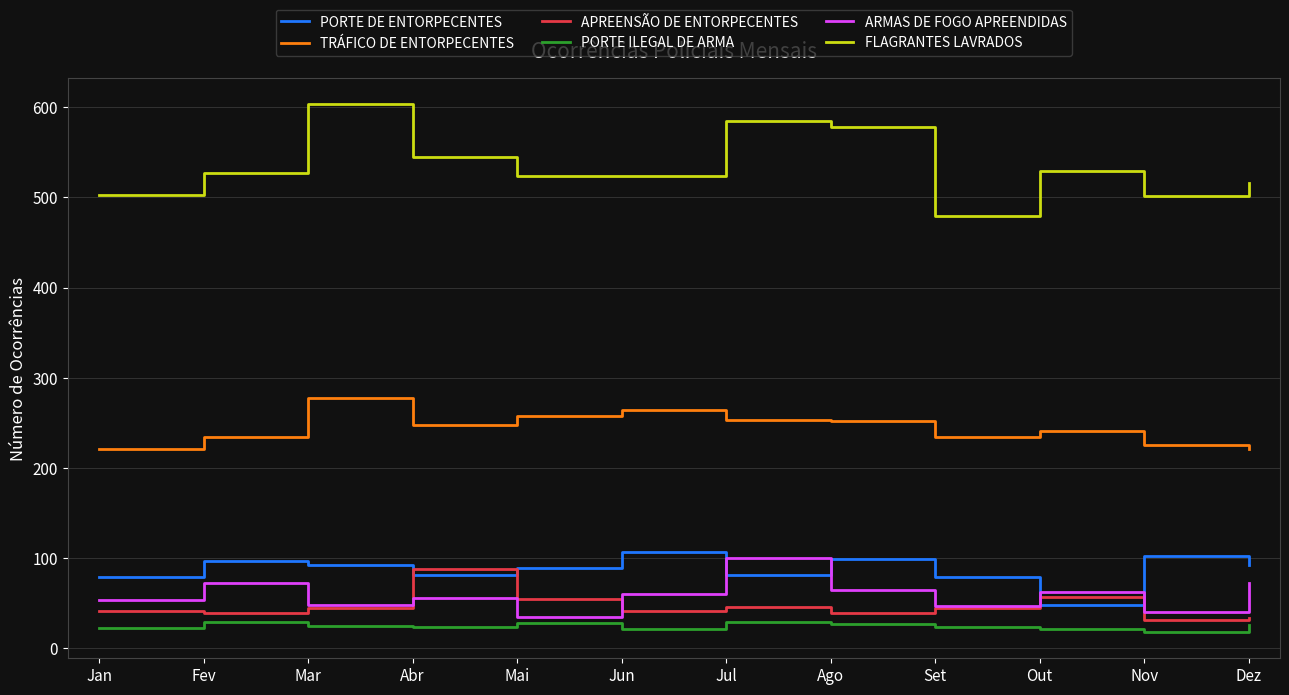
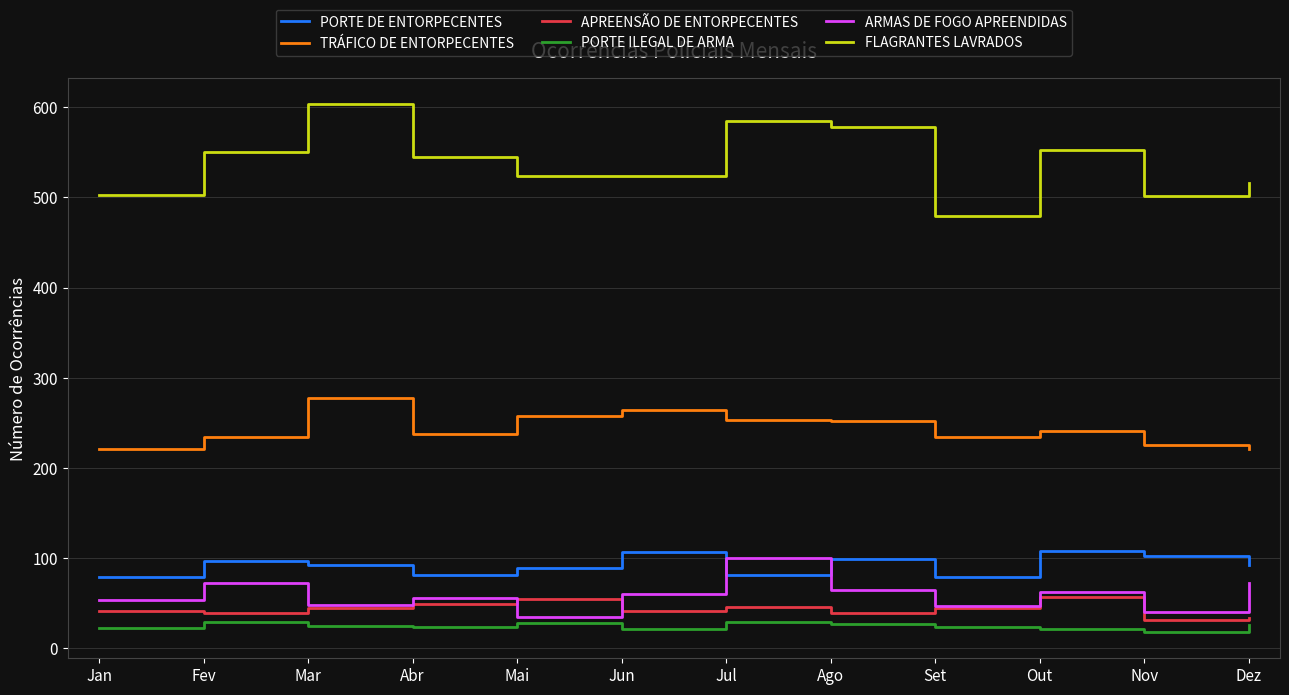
  {
    "PORTE DE ENTORPECENTES": {
      "Jan": 80,
      "Fev": 100,
      "Mar": 90,
      "Abr": 80,
      "Mai": 90,
      "Jun": 110,
      "Jul": 80,
      "Ago": 100,
      "Set": 80,
-     "Out": 50,
+     "Out": 110,
      "Nov": 100,
      "Dez": 90
    },
    "TRÁFICO DE ENTORPECENTES": {
      "Jan": 220,
      "Fev": 230,
      "Mar": 280,
-     "Abr": 250,
+     "Abr": 240,
      "Mai": 260,
      "Jun": 260,
      "Jul": 250,
      "Ago": 250,
      "Set": 230,
      "Out": 240,
      "Nov": 230,
      "Dez": 220
    },
    "APREENSÃO DE ENTORPECENTES": {
      "Jan": 40,
      "Fev": 40,
      "Mar": 40,
-     "Abr": 90,
+     "Abr": 50,
      "Mai": 50,
      "Jun": 40,
      "Jul": 50,
      "Ago": 40,
      "Out": 60,
      "Nov": 30,
      "Dez": 30
    },
    "PORTE ILEGAL DE ARMA": {
      "Jan": 20,
      "Fev": 30,
      "Mar": 20,
      "Abr": 20,
      "Mai": 30,
      "Jun": 20,
      "Jul": 30,
      "Ago": 30,
      "Set": 20,
      "Out": 20,
      "Nov": 20,
      "Dez": 30
    },
    "ARMAS DE FOGO APREENDIDAS": {
      "Jan": 50,
      "Fev": 70,
      "Mar": 50,
      "Abr": 60,
      "Mai": 30,
      "Jun": 60,
      "Jul": 100,
      "Ago": 70,
      "Out": 60,
      "Nov": 40,
      "Dez": 70
    },
    "FLAGRANTES LAVRADOS": {
      "Jan": 500,
-     "Fev": 530,
+     "Fev": 550,
      "Mar": 600,
      "Abr": 550,
      "Mai": 520,
      "Jun": 520,
      "Jul": 590,
      "Ago": 580,
      "Set": 480,
-     "Out": 530,
+     "Out": 550,
      "Nov": 500,
      "Dez": 520
    }
  }
